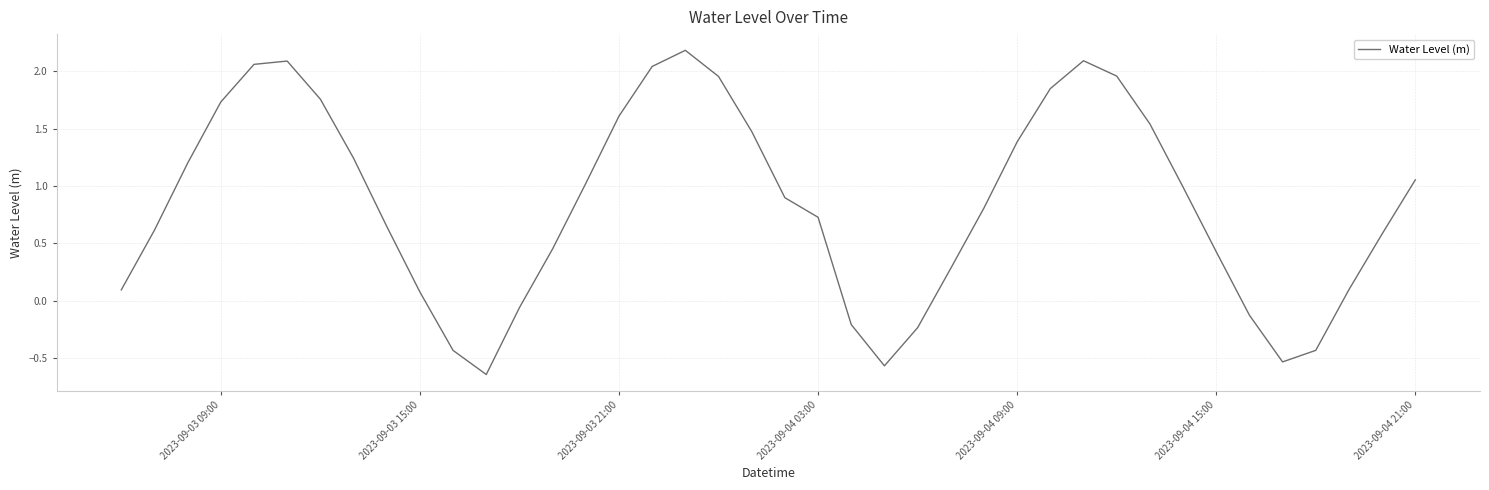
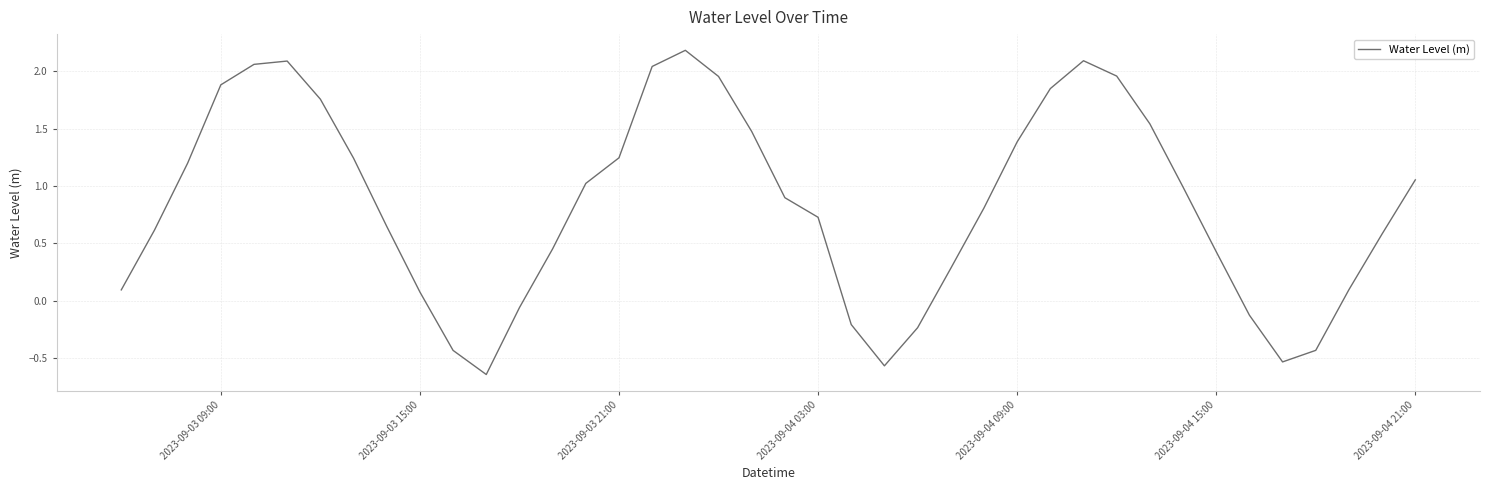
  {
-   "2023-09-03 09:00": 1.73,
+   "2023-09-03 09:00": 1.88,
    "2023-09-03 15:00": 0.08,
-   "2023-09-03 21:00": 1.61,
+   "2023-09-03 21:00": 1.25,
    "2023-09-04 03:00": 0.73,
    "2023-09-04 09:00": 1.38,
    "2023-09-04 15:00": 0.43,
    "2023-09-04 21:00": 1.05
  }
